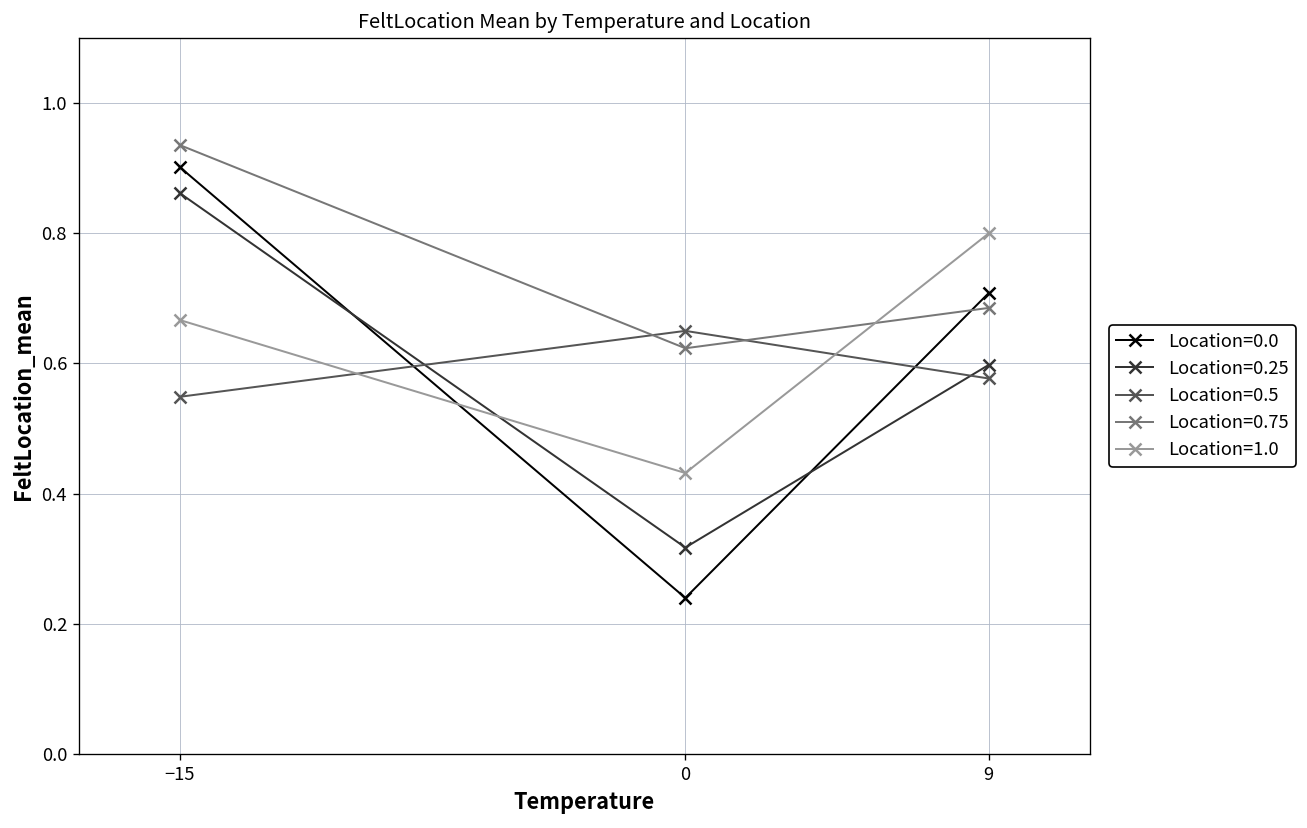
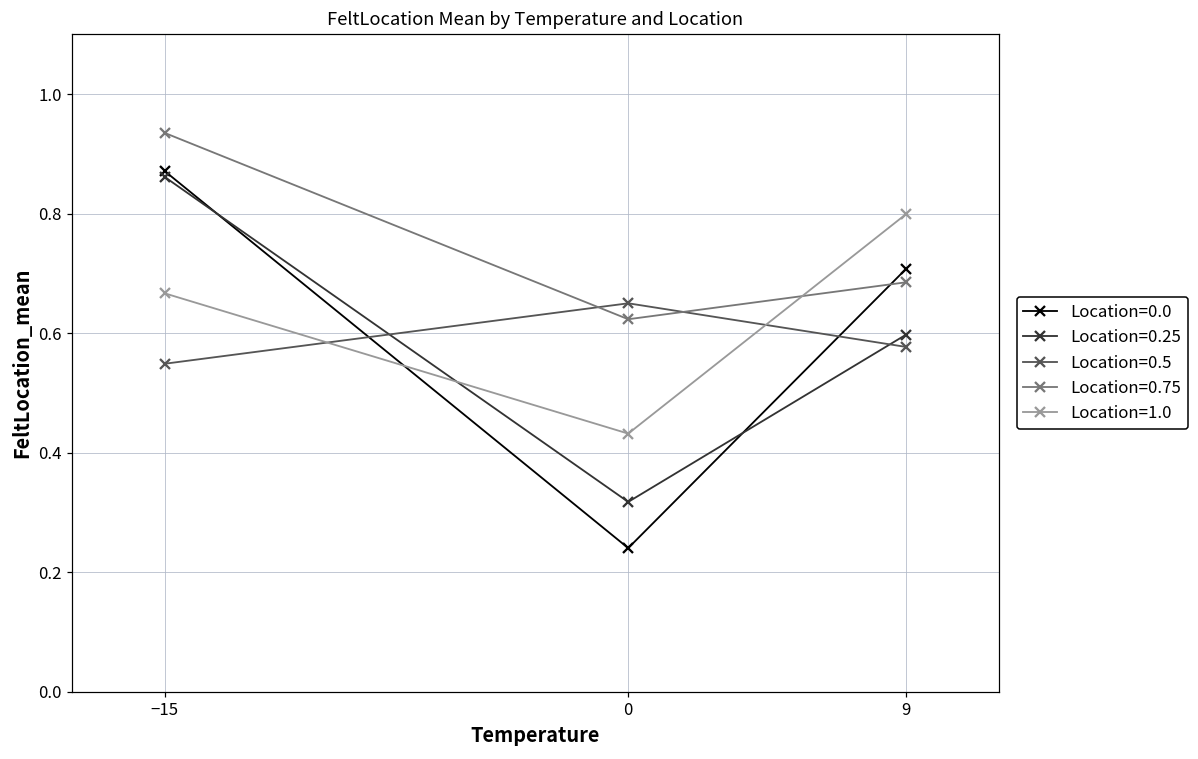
  {
    "Location=0.0": {
-     "−15": 0.90,
+     "−15": 0.87,
      "0": 0.24,
      "9": 0.71
    }
  }
